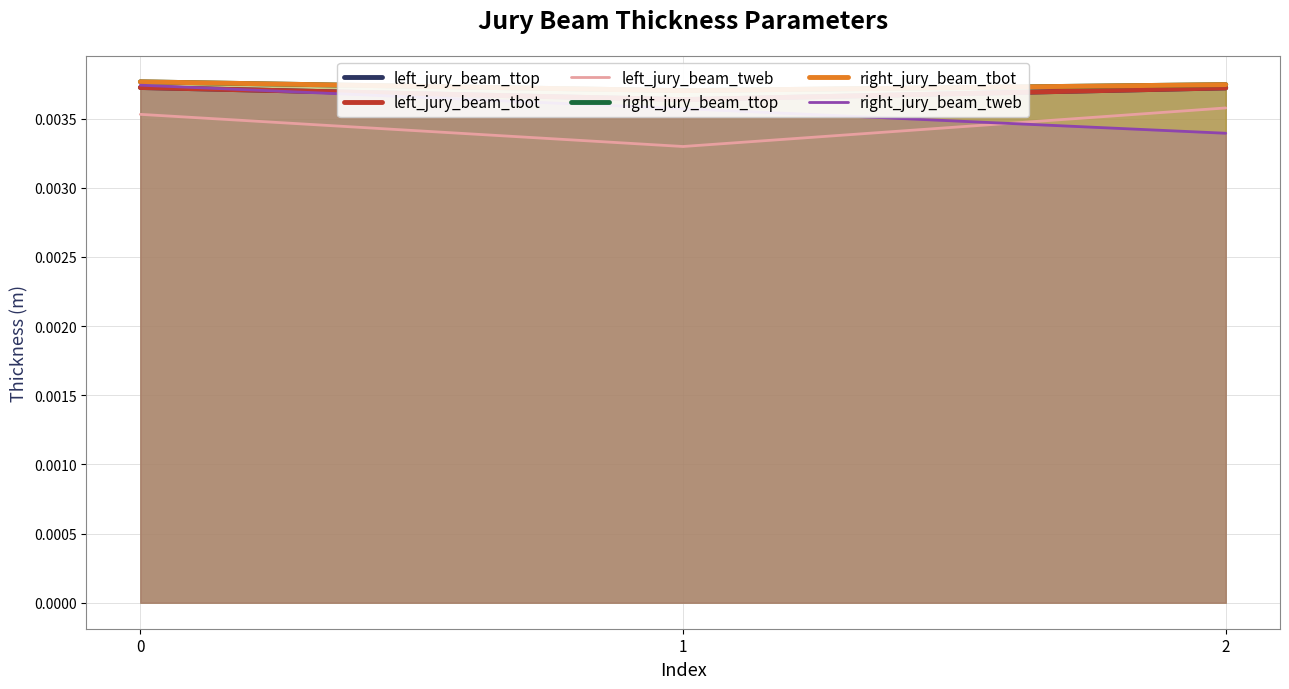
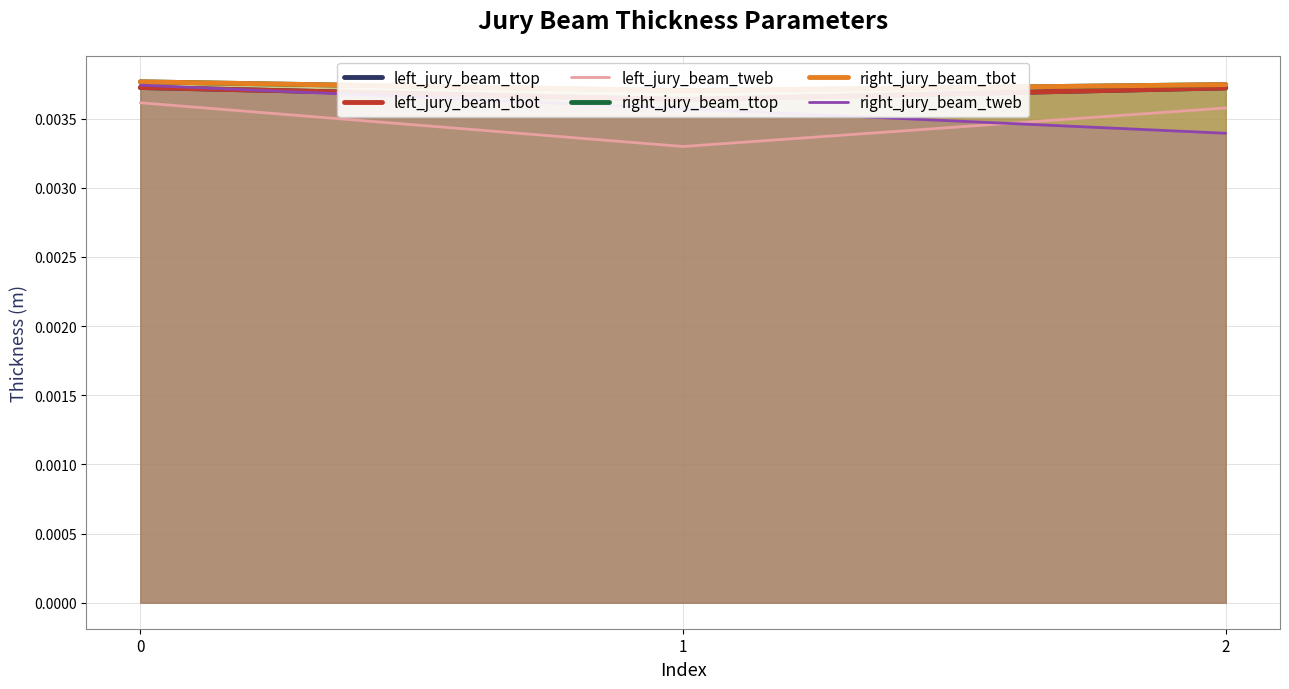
  {
    "left_jury_beam_tbot": {
      "2": 0.00372
    },
    "left_jury_beam_tweb": {
-     "0": 0.00353,
+     "0": 0.00362,
      "1": 0.00330,
      "2": 0.00358
    },
    "right_jury_beam_tbot": {
      "0": 0.00377,
      "2": 0.00375
    },
    "right_jury_beam_tweb": {
      "2": 0.00339
    }
  }
